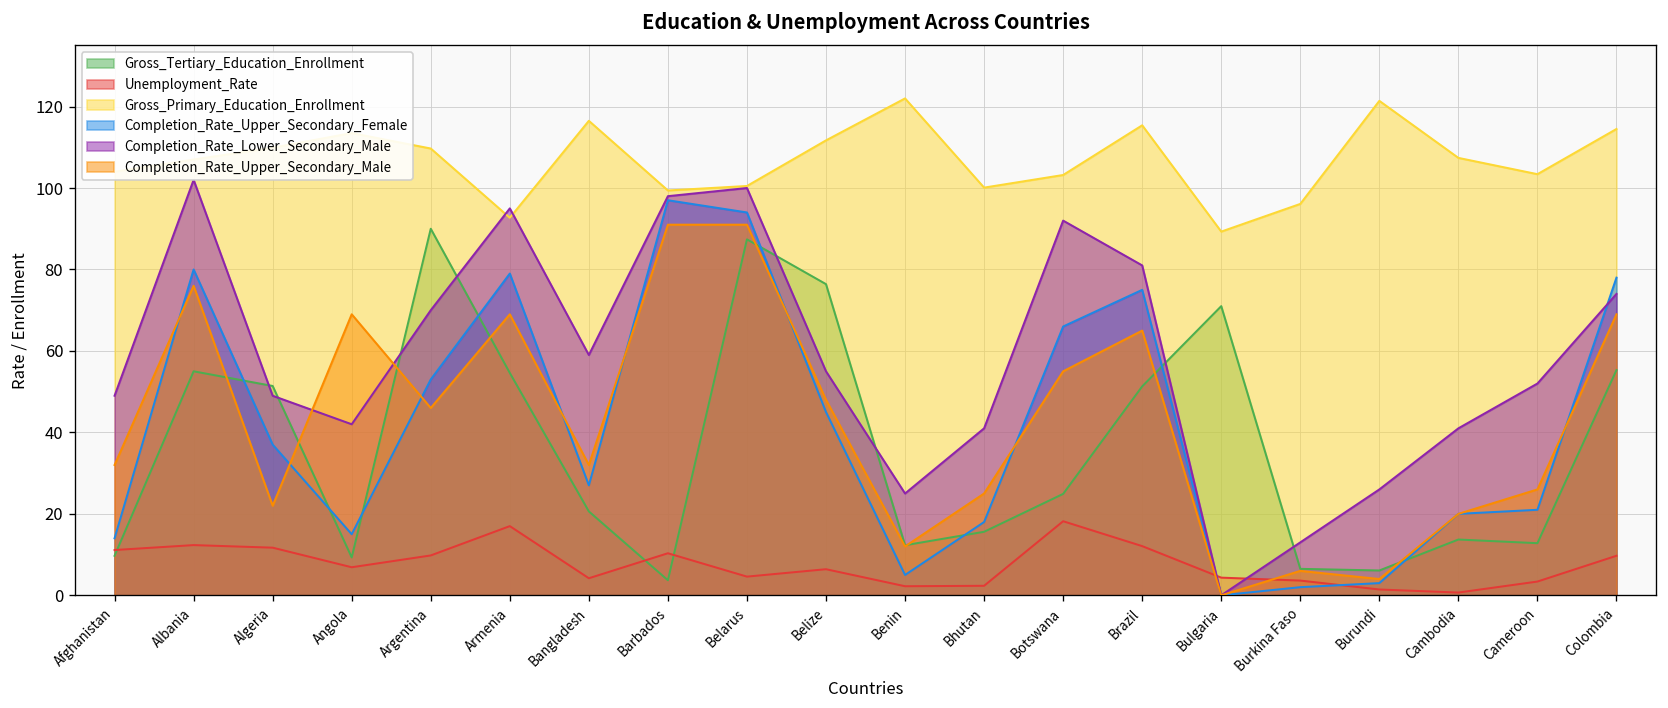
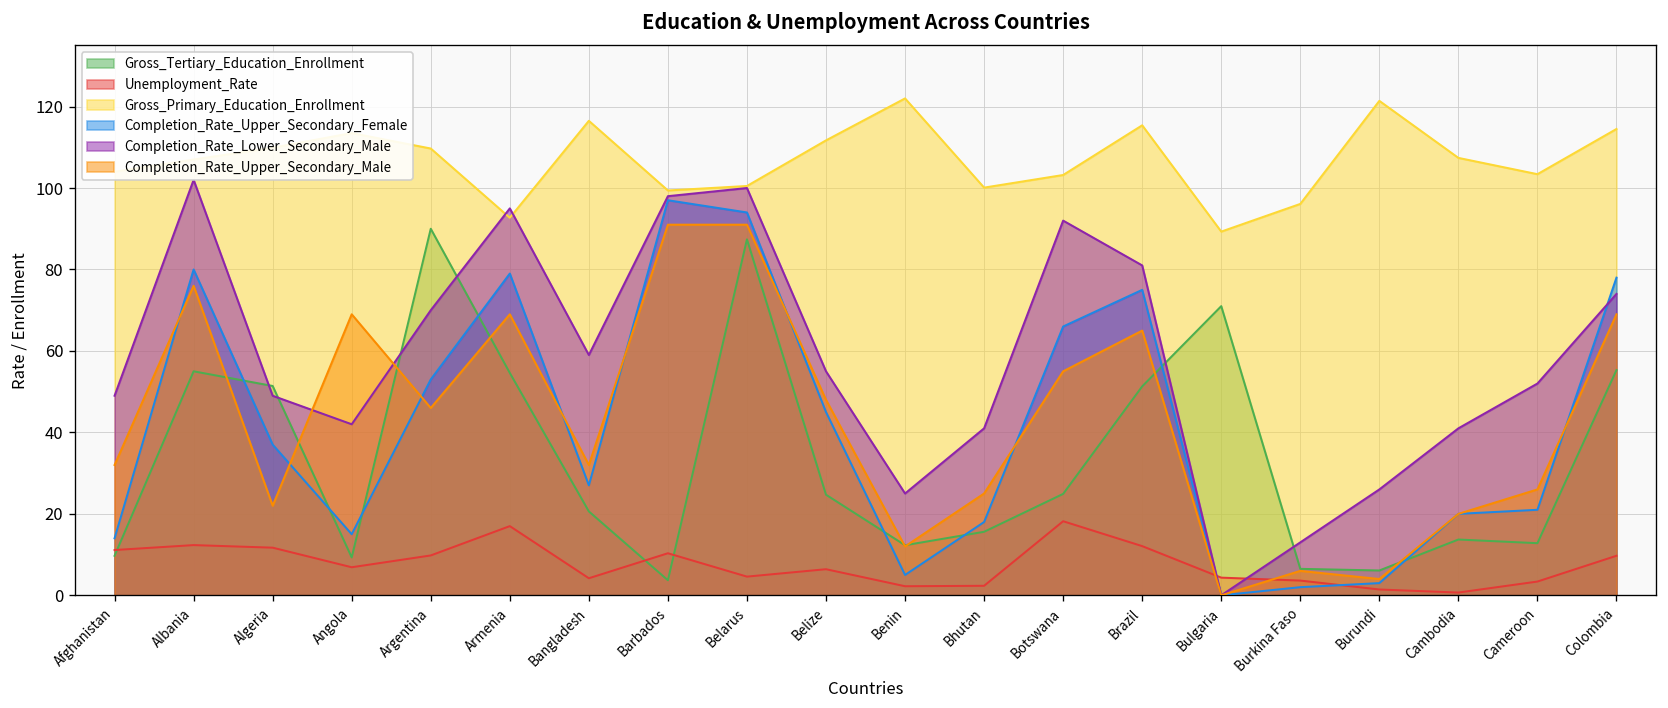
  {
    "Gross_Tertiary_Education_Enrollment": {
      "Afghanistan": 10,
      "Albania": 55,
      "Algeria": 51,
      "Angola": 9,
      "Argentina": 90,
      "Armenia": 55,
      "Bangladesh": 21,
      "Barbados": 4,
      "Belarus": 87,
-     "Belize": 76,
+     "Belize": 25,
      "Bhutan": 16,
      "Botswana": 25,
      "Brazil": 51,
      "Bulgaria": 71,
      "Burundi": 6,
      "Cambodia": 14,
      "Cameroon": 13,
      "Colombia": 55
    },
    "Unemployment_Rate": {
      "Afghanistan": 11,
      "Albania": 12,
      "Algeria": 12,
      "Angola": 7,
      "Argentina": 10,
      "Armenia": 17,
      "Bangladesh": 4,
      "Barbados": 10,
      "Belarus": 5,
      "Belize": 6,
      "Benin": 2,
      "Bhutan": 2,
      "Botswana": 18,
      "Brazil": 12,
      "Bulgaria": 4,
      "Burkina Faso": 4,
      "Burundi": 1,
      "Cambodia": 1,
      "Cameroon": 3,
      "Colombia": 10
    },
    "Gross_Primary_Education_Enrollment": {
      "Afghanistan": 104,
      "Argentina": 110,
      "Armenia": 93,
      "Bangladesh": 117,
      "Barbados": 99,
      "Belize": 112,
      "Benin": 122,
      "Bhutan": 100,
      "Botswana": 103,
      "Brazil": 115,
      "Bulgaria": 89,
      "Burkina Faso": 96,
      "Burundi": 121,
      "Cambodia": 107,
      "Cameroon": 103,
      "Colombia": 115
    },
    "Completion_Rate_Upper_Secondary_Female": {
      "Afghanistan": 14,
      "Albania": 80,
      "Algeria": 37,
      "Angola": 15,
      "Argentina": 53,
      "Armenia": 79,
      "Bangladesh": 27,
      "Barbados": 97,
      "Belarus": 94,
      "Belize": 45,
      "Benin": 5,
      "Bhutan": 18,
      "Botswana": 66,
      "Brazil": 75,
      "Burkina Faso": 2,
      "Burundi": 3,
      "Cameroon": 21,
      "Colombia": 78
    },
    "Completion_Rate_Lower_Secondary_Male": {
      "Afghanistan": 49,
      "Albania": 102,
      "Algeria": 49,
      "Angola": 42,
      "Argentina": 70,
      "Armenia": 95,
      "Bangladesh": 59,
      "Barbados": 98,
      "Belize": 55,
      "Benin": 25,
      "Bhutan": 41,
      "Botswana": 92,
      "Brazil": 81,
      "Burkina Faso": 13,
      "Burundi": 26,
      "Cambodia": 41,
      "Cameroon": 52,
      "Colombia": 74
    },
    "Completion_Rate_Upper_Secondary_Male": {
      "Afghanistan": 32,
      "Albania": 76,
      "Algeria": 22,
      "Angola": 69,
      "Argentina": 46,
      "Armenia": 69,
      "Bangladesh": 32,
      "Barbados": 91,
      "Belarus": 91,
      "Belize": 48,
      "Bhutan": 25,
      "Botswana": 55,
      "Brazil": 65,
      "Burundi": 4,
      "Cameroon": 26,
      "Colombia": 69
    }
  }
